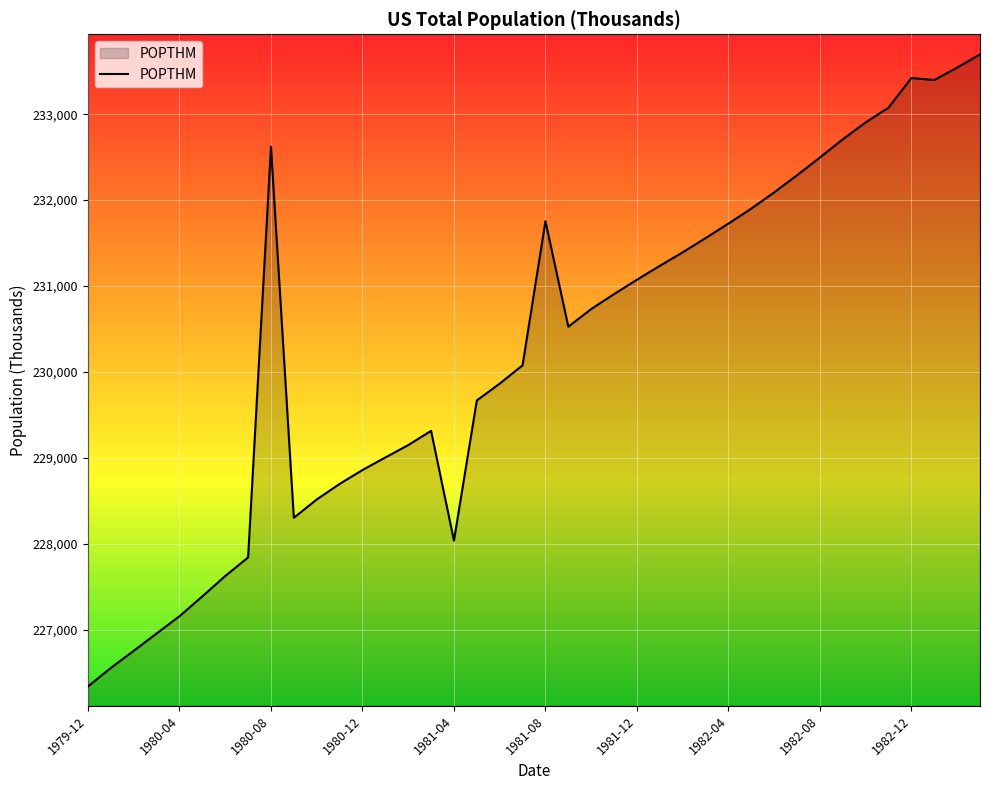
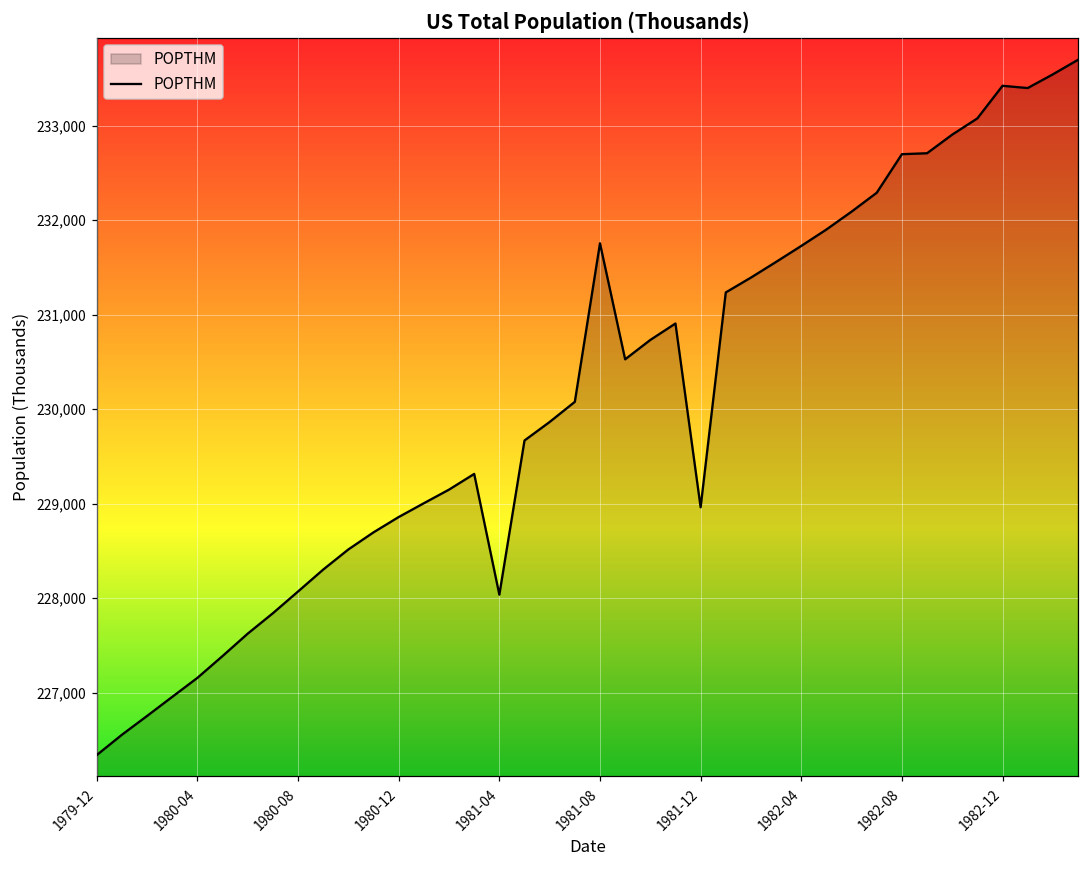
  {
    "1979-12": "226,300",
    "1980-04": "227,200",
-   "1980-08": "232,600",
+   "1980-08": "228,100",
    "1980-12": "228,900",
    "1981-04": "228,000",
    "1981-08": "231,800",
-   "1981-12": "231,100",
+   "1981-12": "229,000",
    "1982-04": "231,700",
-   "1982-08": "232,500",
+   "1982-08": "232,700",
    "1982-12": "233,400"
  }
